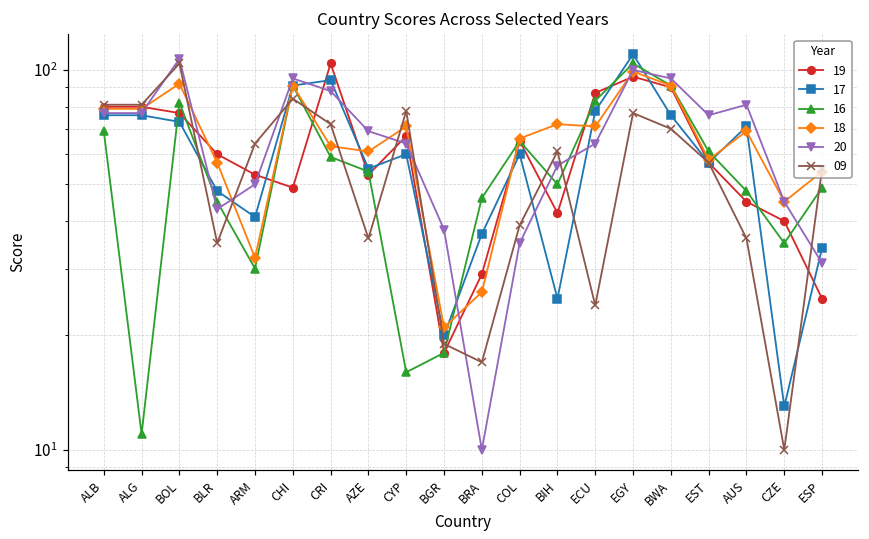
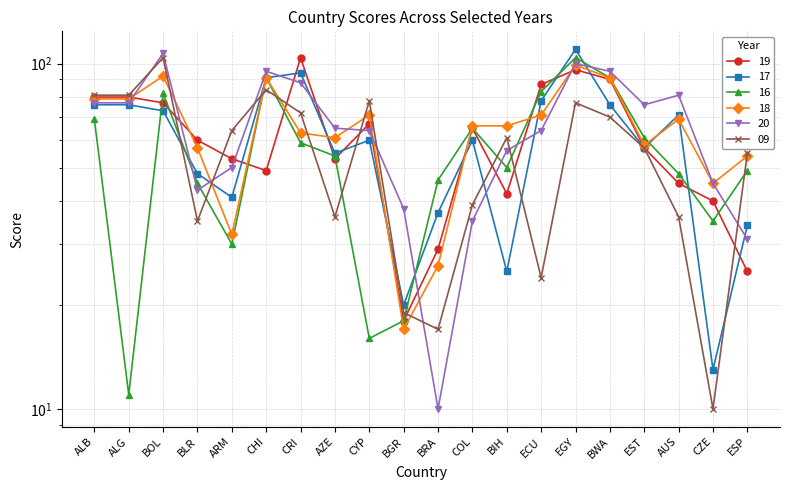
  {
    "19": {
      "BOL": 77,
      "BLR": 60,
      "ARM": 53,
      "CHI": 49,
      "CRI": 104,
      "AZE": 53,
      "CYP": 67,
      "BRA": 29,
      "BIH": 42,
      "ECU": 87,
      "EGY": 96,
      "AUS": 45,
      "CZE": 40,
      "ESP": 25
    },
    "17": {
      "BOL": 73,
      "BLR": 48,
      "ARM": 41,
      "CRI": 94,
      "AZE": 55,
      "CYP": 60,
      "BGR": 20,
      "BRA": 37,
      "COL": 60,
      "BIH": 25,
      "ECU": 78,
      "EGY": 110,
      "BWA": 76,
      "AUS": 71,
      "CZE": 13,
      "ESP": 34
    },
    "16": {
      "ALB": 69,
      "ALG": 11,
      "BOL": 82,
      "BLR": 45,
      "ARM": 30,
      "CRI": 59,
      "AZE": 54,
      "CYP": 16,
      "BRA": 46,
      "BIH": 50,
      "ECU": 83,
      "EGY": 104,
      "EST": 61,
      "AUS": 48,
      "CZE": 35,
      "ESP": 49
    },
    "18": {
      "BOL": 92,
      "BLR": 57,
      "ARM": 32,
      "CRI": 63,
      "AZE": 61,
      "CYP": 71,
-     "BGR": 21,
+     "BGR": 17,
      "BRA": 26,
-     "BIH": 72,
+     "BIH": 66,
      "ECU": 71,
      "EST": 58,
      "AUS": 69,
      "ESP": 54
    },
    "20": {
      "BOL": 107,
      "BLR": 43,
      "ARM": 50,
      "CHI": 95,
      "CRI": 88,
-     "AZE": 69,
+     "AZE": 65,
      "CYP": 64,
      "BGR": 38,
      "BRA": 10,
      "COL": 35,
      "BIH": 56,
      "ECU": 64,
      "BWA": 95,
      "EST": 76,
      "AUS": 81,
      "ESP": 31
    },
    "09": {
      "BOL": 104,
      "BLR": 35,
      "ARM": 64,
      "CHI": 84,
      "CRI": 72,
      "AZE": 36,
      "CYP": 78,
      "BGR": 19,
      "BRA": 17,
      "COL": 39,
      "BIH": 61,
      "ECU": 24,
      "EGY": 77,
      "BWA": 70,
      "AUS": 36,
      "CZE": 10,
      "ESP": 55
    }
  }
